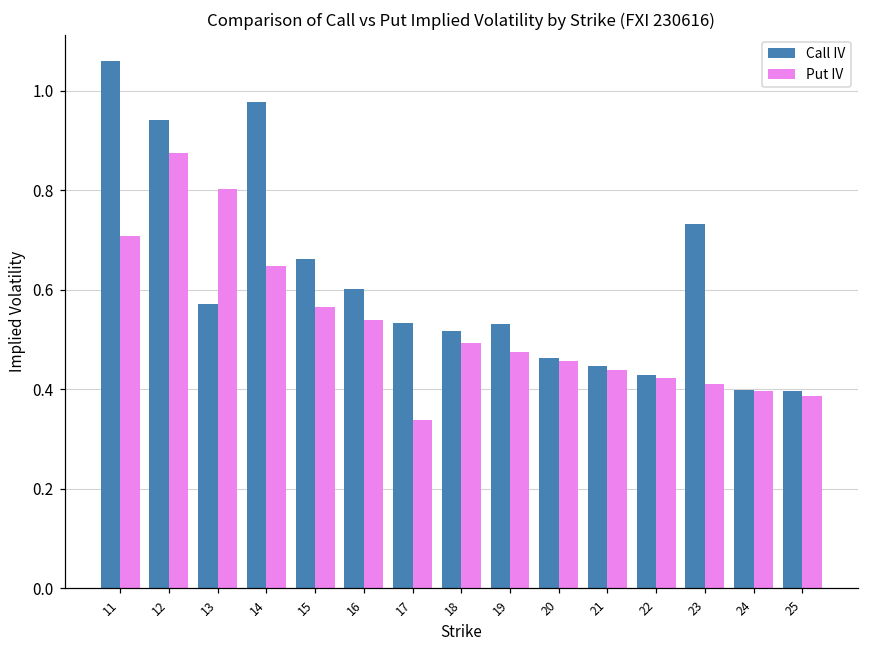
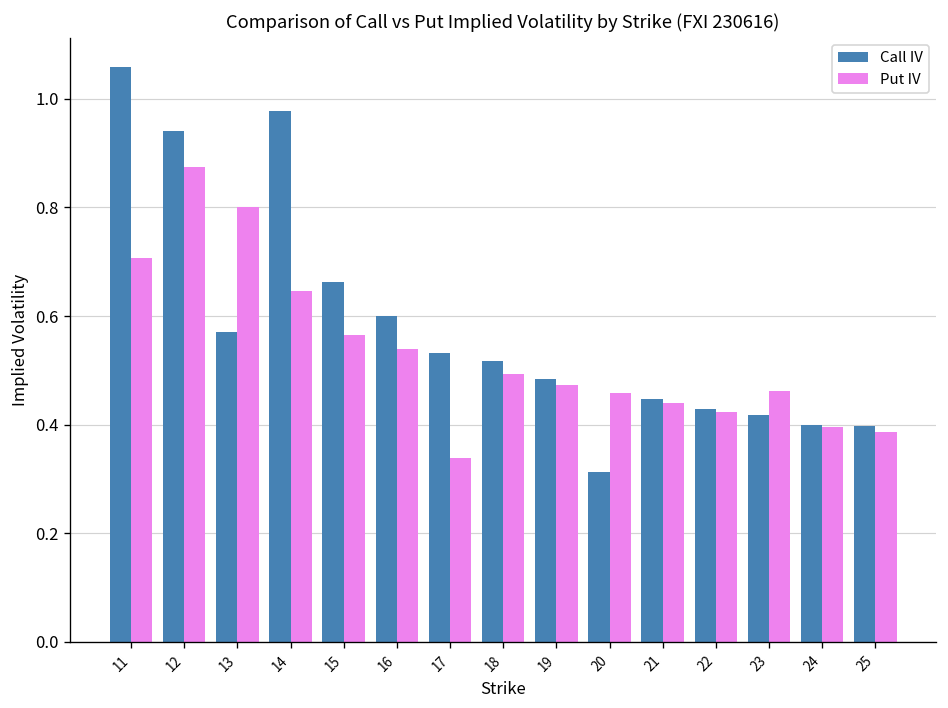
  {
    "Call IV": {
      "11": 1.06,
      "12": 0.94,
      "13": 0.57,
      "14": 0.98,
      "15": 0.66,
      "16": 0.60,
      "17": 0.53,
      "18": 0.52,
-     "19": 0.53,
-     "20": 0.46,
+     "19": 0.48,
+     "20": 0.31,
      "21": 0.45,
      "22": 0.43,
-     "23": 0.73,
+     "23": 0.42,
      "24": 0.40,
      "25": 0.40
    },
    "Put IV": {
      "11": 0.71,
      "12": 0.88,
      "13": 0.80,
      "14": 0.65,
      "15": 0.56,
      "16": 0.54,
      "17": 0.34,
      "18": 0.49,
      "19": 0.47,
      "20": 0.46,
      "21": 0.44,
      "22": 0.42,
-     "23": 0.41,
+     "23": 0.46,
      "24": 0.40,
      "25": 0.39
    }
  }
